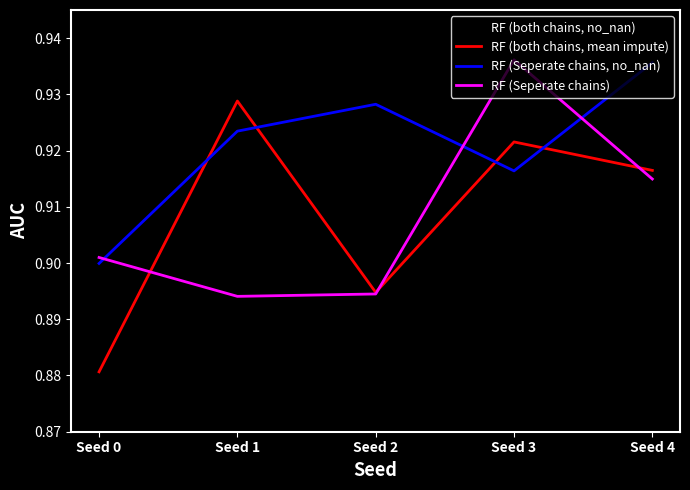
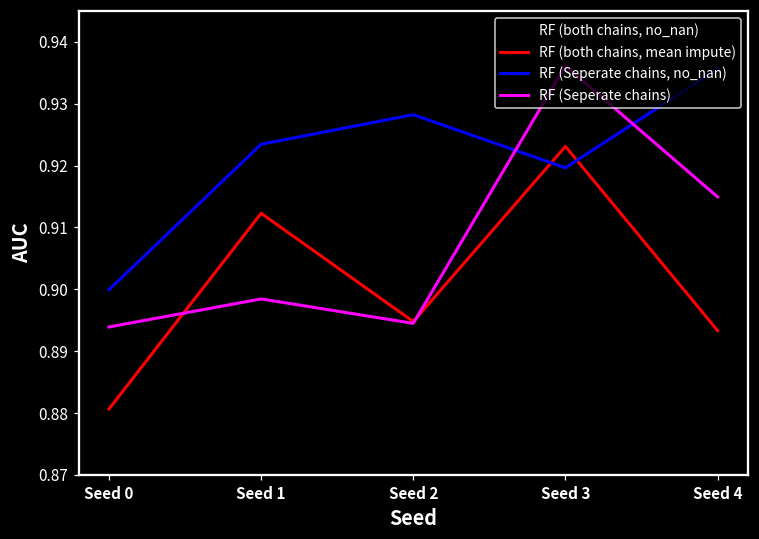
  {
    "RF (both chains, no_nan)": {
      "Seed 0": 0.891,
      "Seed 1": 0.900,
      "Seed 2": 0.879
    },
    "RF (both chains, mean impute)": {
      "Seed 0": 0.881,
-     "Seed 1": 0.929,
-     "Seed 3": 0.922,
-     "Seed 4": 0.916
+     "Seed 1": 0.912,
+     "Seed 3": 0.923,
+     "Seed 4": 0.893
    },
    "RF (Seperate chains, no_nan)": {
      "Seed 0": 0.900,
      "Seed 1": 0.923,
      "Seed 2": 0.928,
-     "Seed 3": 0.916
+     "Seed 3": 0.920
    },
    "RF (Seperate chains)": {
-     "Seed 0": 0.901,
-     "Seed 1": 0.894,
+     "Seed 0": 0.894,
+     "Seed 1": 0.898,
      "Seed 4": 0.915
    }
  }
